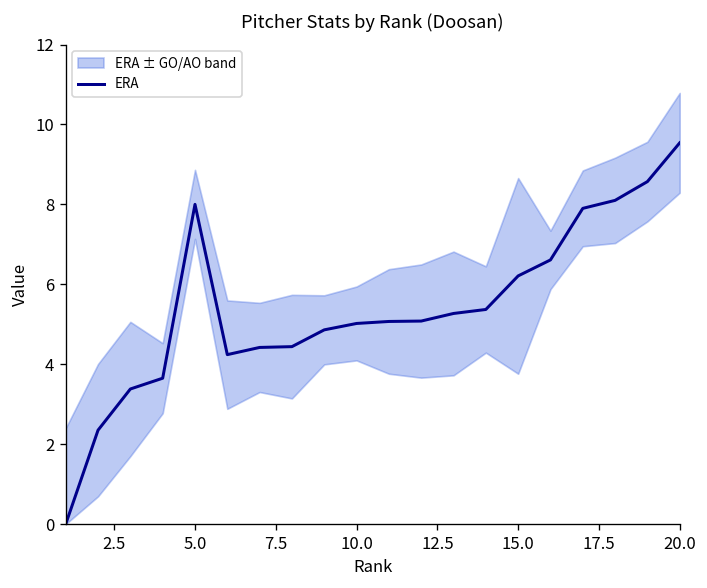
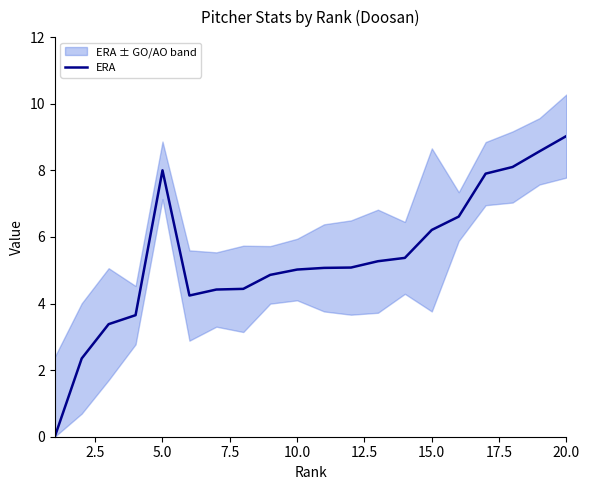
  {
    "ERA": {
      "5.0": 8.0,
      "10.0": 5.0,
      "15.0": 6.2,
-     "20.0": 9.5
+     "20.0": 9.0
    }
  }
